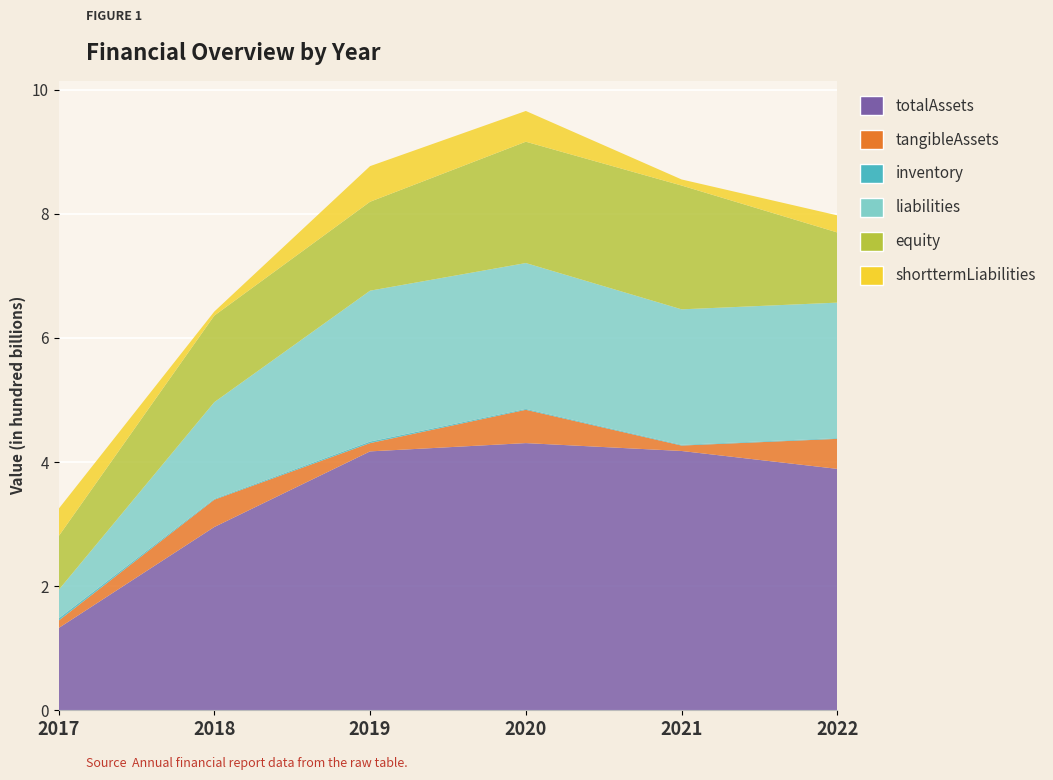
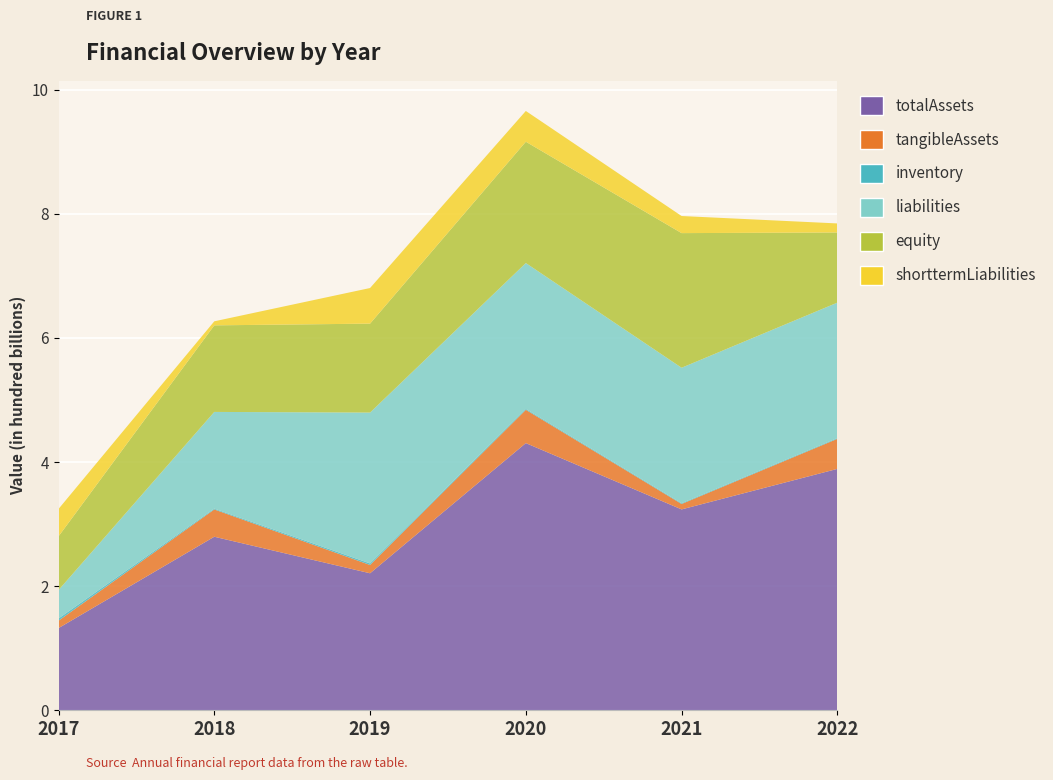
  {
    "totalAssets": {
      "2017": 1.3,
-     "2018": 3.0,
-     "2019": 4.2,
+     "2018": 2.8,
+     "2019": 2.2,
      "2020": 4.3,
-     "2021": 4.2,
+     "2021": 3.2,
      "2022": 3.9
    },
    "equity": {
      "2017": 0.9,
      "2018": 1.4,
      "2019": 1.4,
      "2020": 2.0,
-     "2021": 2.0,
+     "2021": 2.2,
      "2022": 1.1
    },
    "shorttermLiabilities": {
      "2017": 0.4,
      "2018": 0.1,
      "2019": 0.6,
      "2020": 0.5,
-     "2021": 0.1,
-     "2022": 0.3
+     "2021": 0.3,
+     "2022": 0.1
    }
  }
